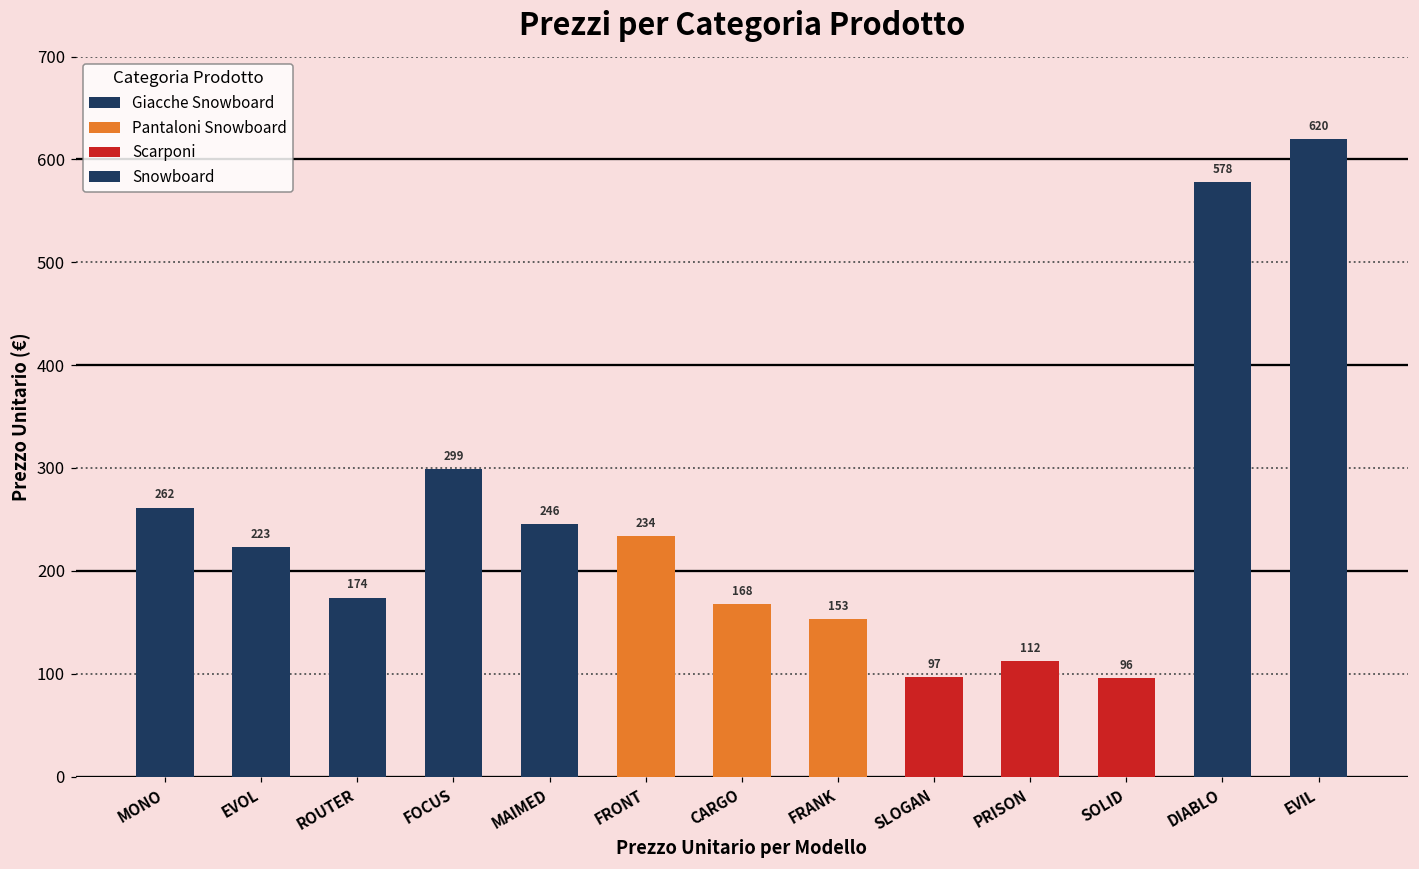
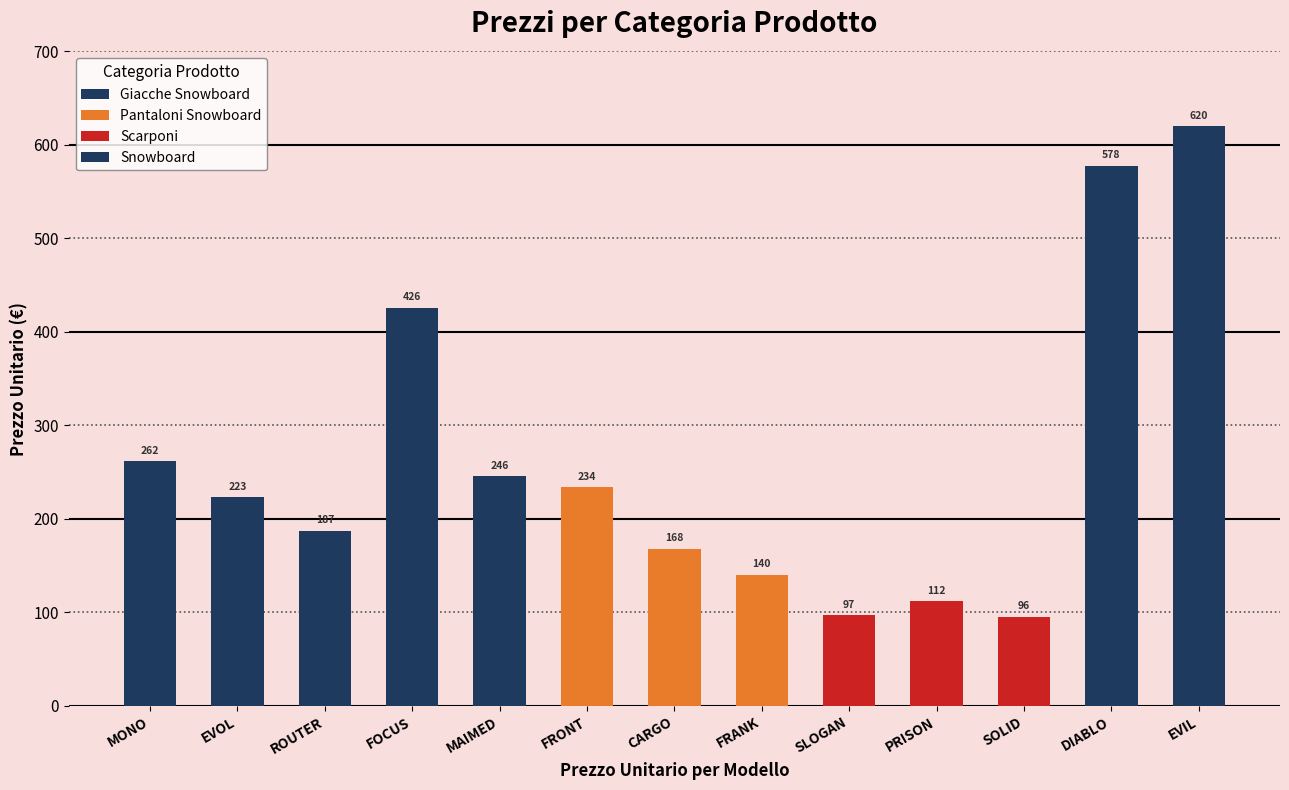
  {
    "MONO": 262,
    "EVOL": 223,
-   "ROUTER": 174,
-   "FOCUS": 299,
+   "ROUTER": 187,
+   "FOCUS": 426,
    "MAIMED": 246,
    "FRONT": 234,
    "CARGO": 168,
-   "FRANK": 153,
+   "FRANK": 140,
    "SLOGAN": 97,
    "PRISON": 112,
    "SOLID": 96,
    "DIABLO": 578,
    "EVIL": 620
  }
